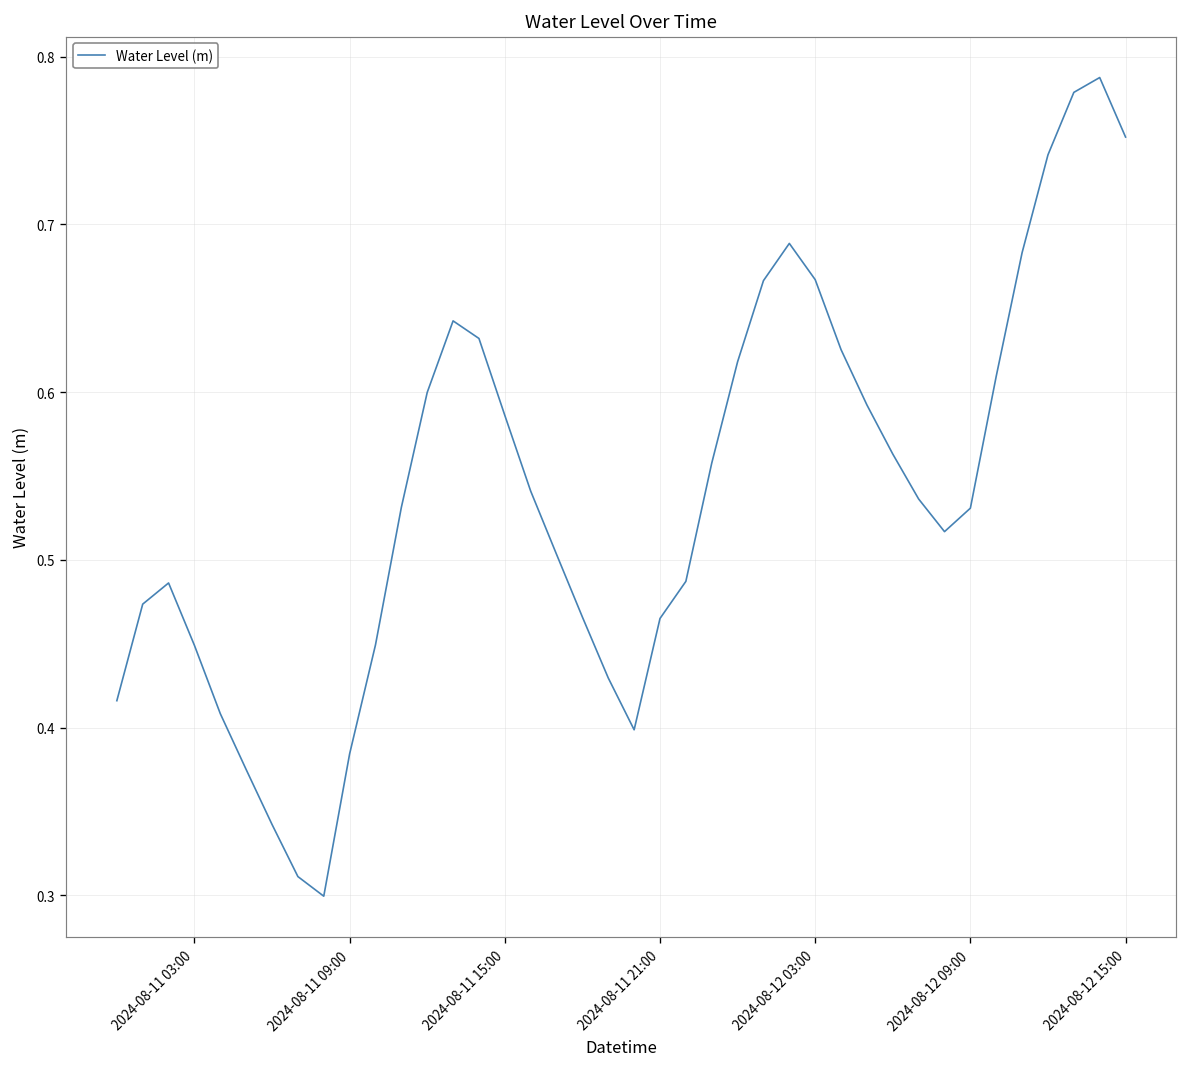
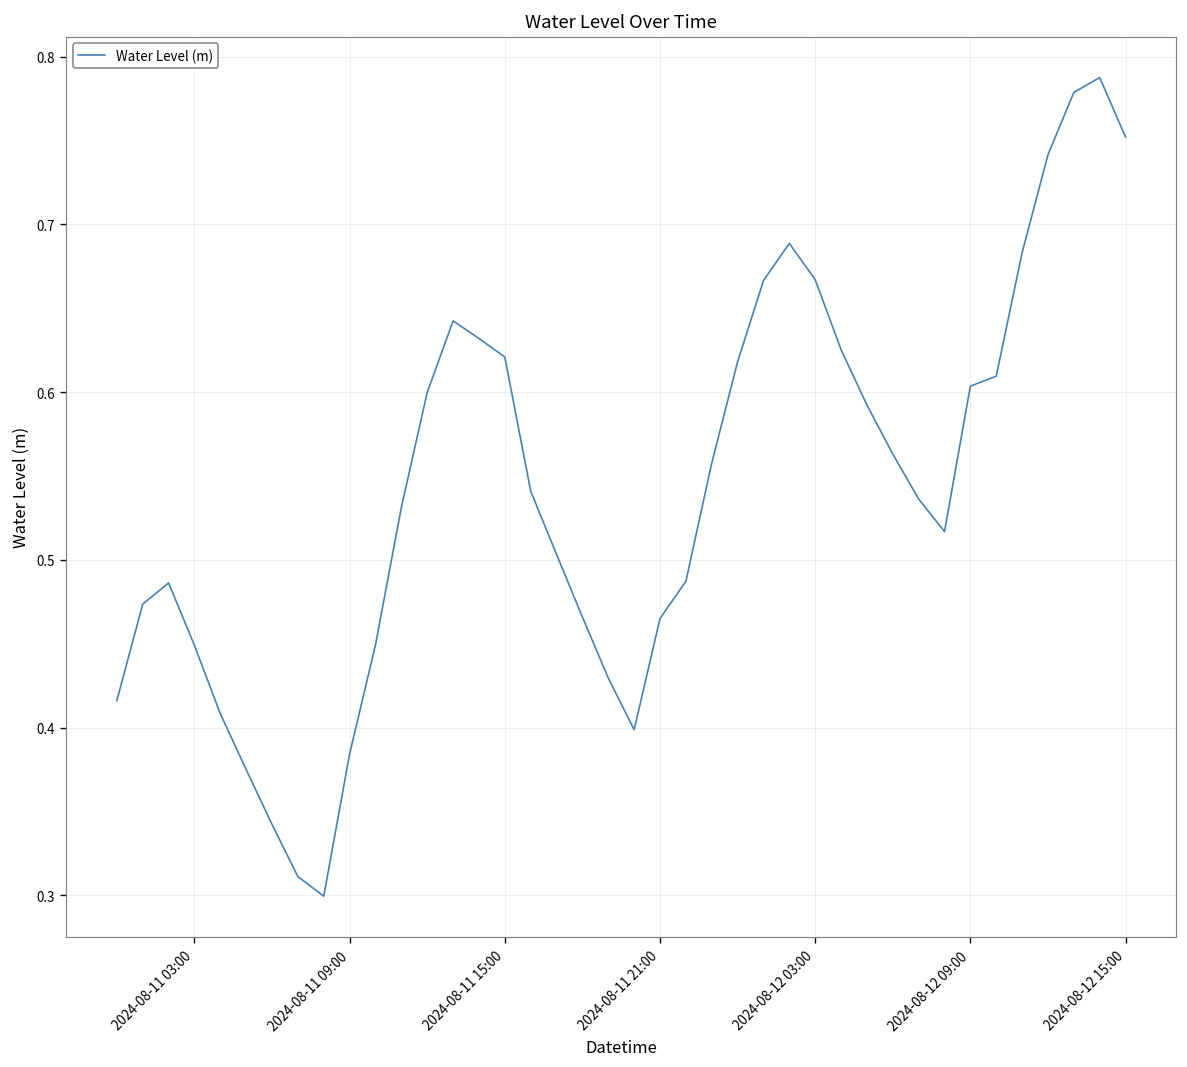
  {
    "2024-08-11 03:00": 0.449,
    "2024-08-11 09:00": 0.384,
-   "2024-08-11 15:00": 0.586,
+   "2024-08-11 15:00": 0.621,
    "2024-08-11 21:00": 0.465,
    "2024-08-12 03:00": 0.667,
-   "2024-08-12 09:00": 0.531,
+   "2024-08-12 09:00": 0.604,
    "2024-08-12 15:00": 0.752
  }
